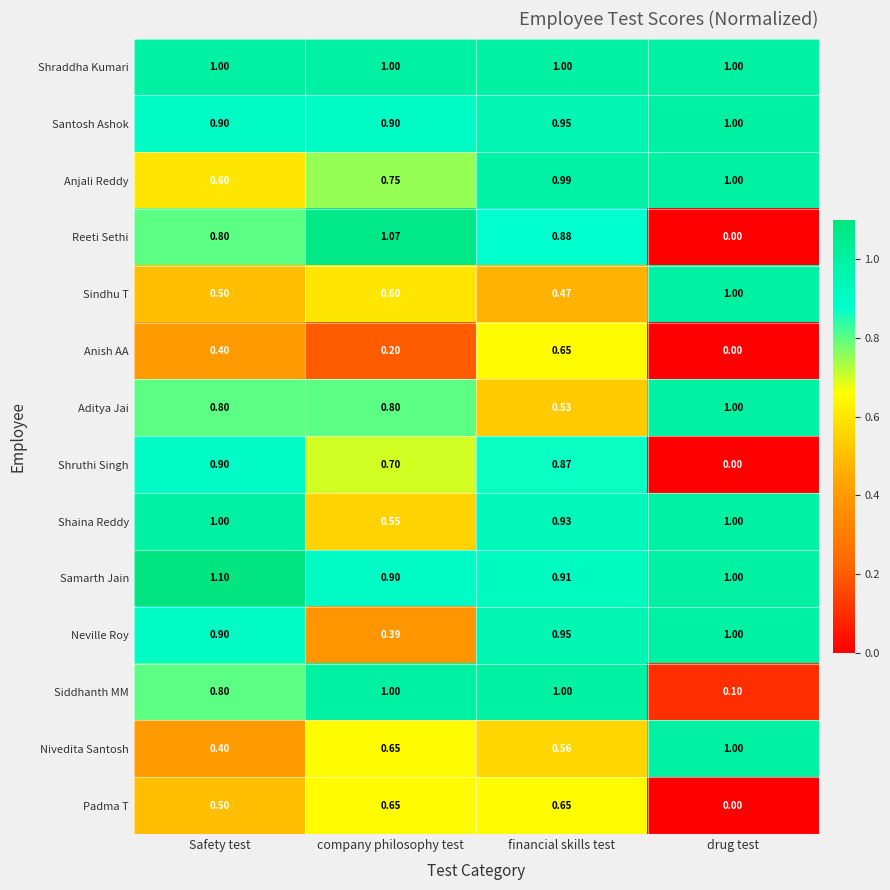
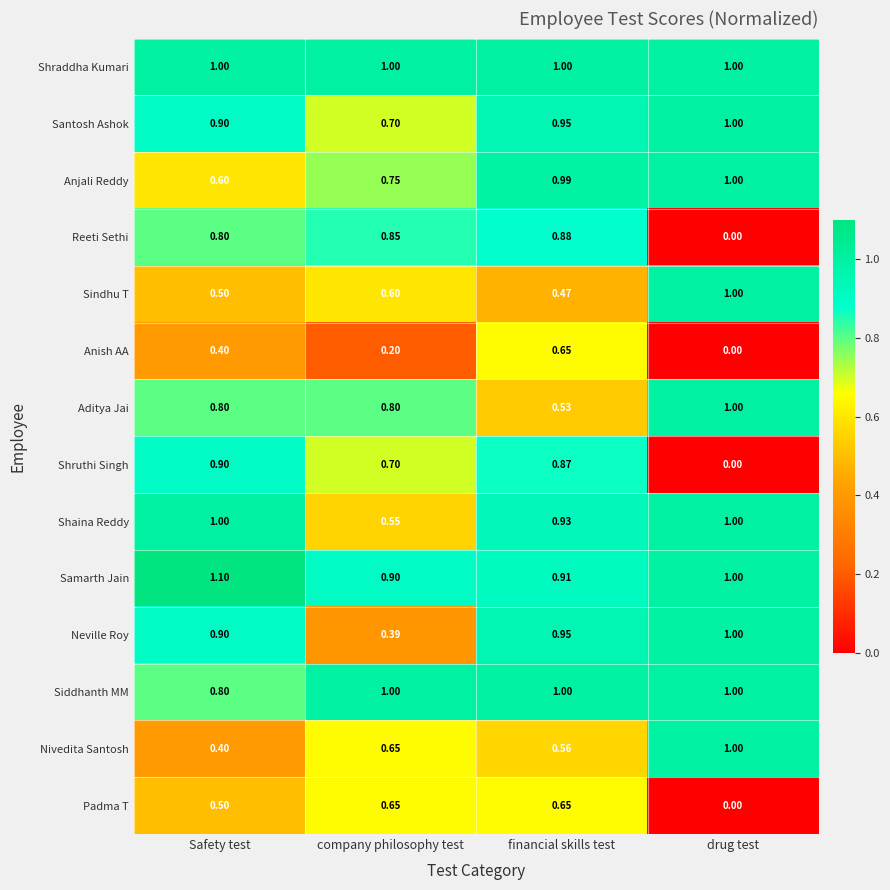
  {
    "Shraddha Kumari": {
      "Safety test": 1.00,
      "company philosophy test": 1.00,
      "financial skills test": 1.00,
      "drug test": 1.00
    },
    "Santosh Ashok": {
      "Safety test": 0.90,
-     "company philosophy test": 0.90,
+     "company philosophy test": 0.70,
      "financial skills test": 0.95,
      "drug test": 1.00
    },
    "Anjali Reddy": {
      "Safety test": 0.60,
      "company philosophy test": 0.75,
      "financial skills test": 0.99,
      "drug test": 1.00
    },
    "Reeti Sethi": {
      "Safety test": 0.80,
-     "company philosophy test": 1.07,
+     "company philosophy test": 0.85,
      "financial skills test": 0.88,
      "drug test": 0.00
    },
    "Sindhu T": {
      "Safety test": 0.50,
      "company philosophy test": 0.60,
      "financial skills test": 0.47,
      "drug test": 1.00
    },
    "Anish AA": {
      "Safety test": 0.40,
      "company philosophy test": 0.20,
      "financial skills test": 0.65,
      "drug test": 0.00
    },
    "Aditya Jai": {
      "Safety test": 0.80,
      "company philosophy test": 0.80,
      "financial skills test": 0.53,
      "drug test": 1.00
    },
    "Shruthi Singh": {
      "Safety test": 0.90,
      "company philosophy test": 0.70,
      "financial skills test": 0.87,
      "drug test": 0.00
    },
    "Shaina Reddy": {
      "Safety test": 1.00,
      "company philosophy test": 0.55,
      "financial skills test": 0.93,
      "drug test": 1.00
    },
    "Samarth Jain": {
      "Safety test": 1.10,
      "company philosophy test": 0.90,
      "financial skills test": 0.91,
      "drug test": 1.00
    },
    "Neville Roy": {
      "Safety test": 0.90,
      "company philosophy test": 0.39,
      "financial skills test": 0.95,
      "drug test": 1.00
    },
    "Siddhanth MM": {
      "Safety test": 0.80,
      "company philosophy test": 1.00,
      "financial skills test": 1.00,
-     "drug test": 0.10
+     "drug test": 1.00
    },
    "Nivedita Santosh": {
      "Safety test": 0.40,
      "company philosophy test": 0.65,
      "financial skills test": 0.56,
      "drug test": 1.00
    },
    "Padma T": {
      "Safety test": 0.50,
      "company philosophy test": 0.65,
      "financial skills test": 0.65,
      "drug test": 0.00
    }
  }
